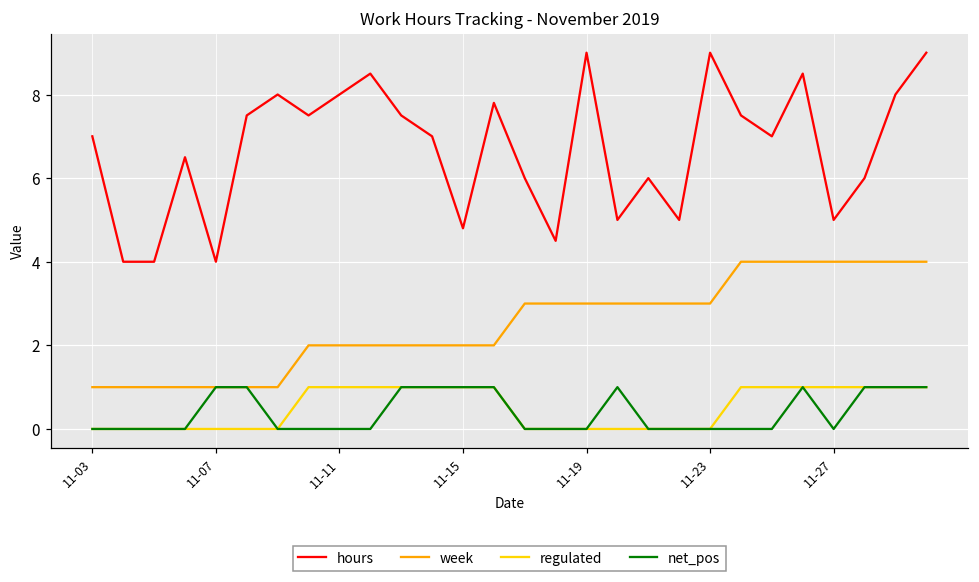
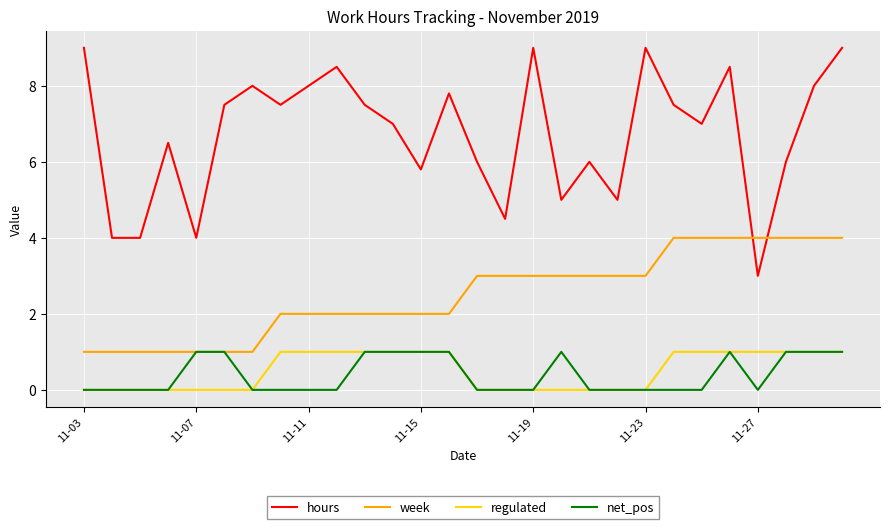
  {
    "hours": {
-     "11-03": 7,
+     "11-03": 9,
      "11-07": 4.0,
      "11-11": 8.0,
-     "11-15": 4.8,
+     "11-15": 5.8,
      "11-19": 9.0,
      "11-23": 9.0,
-     "11-27": 5
+     "11-27": 3
    },
    "net_pos": {
      "11-11": 0.0,
      "11-27": 0.0
    }
  }
